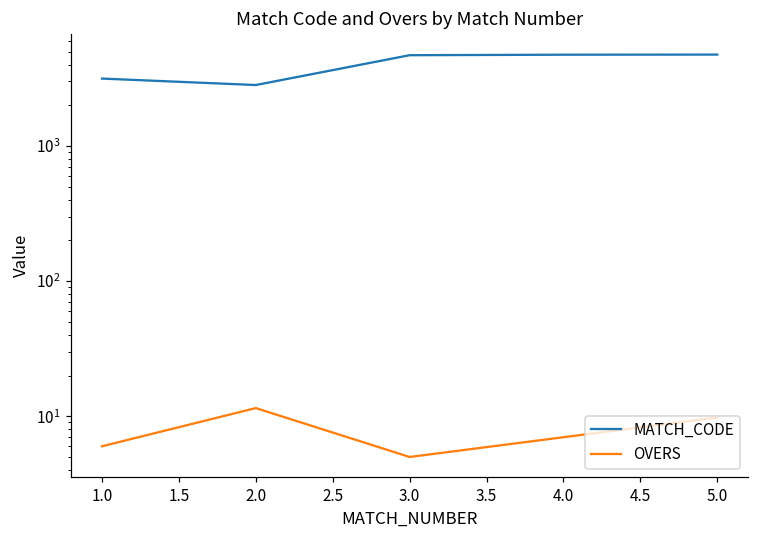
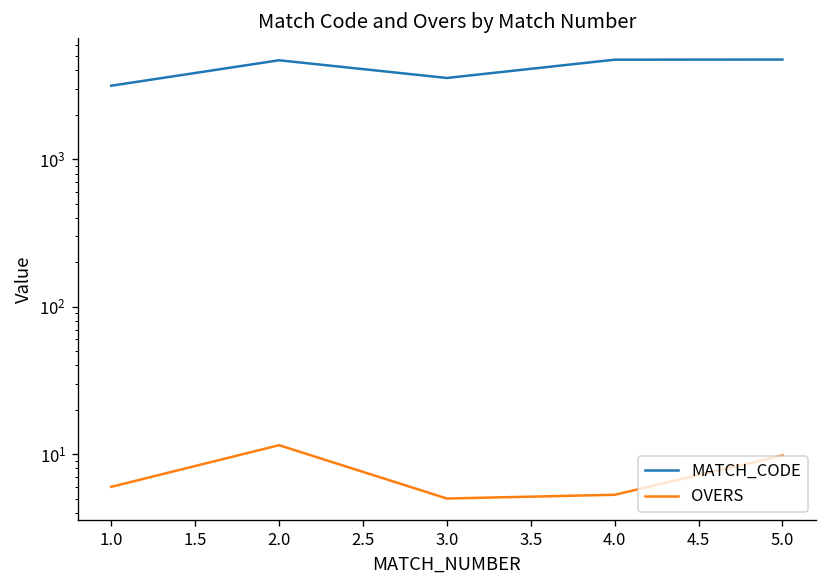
  {
    "MATCH_CODE": {
      "1.0": 3200,
-     "2.0": 2800,
-     "3.0": 4700,
+     "2.0": 4700,
+     "3.0": 3600,
      "4.0": 4700,
      "5.0": 4700
    },
    "OVERS": {
      "1.0": 6,
      "2.0": 12,
      "3.0": 5.0,
-     "4.0": 7,
+     "4.0": 5.3,
      "5.0": 10
    }
  }
